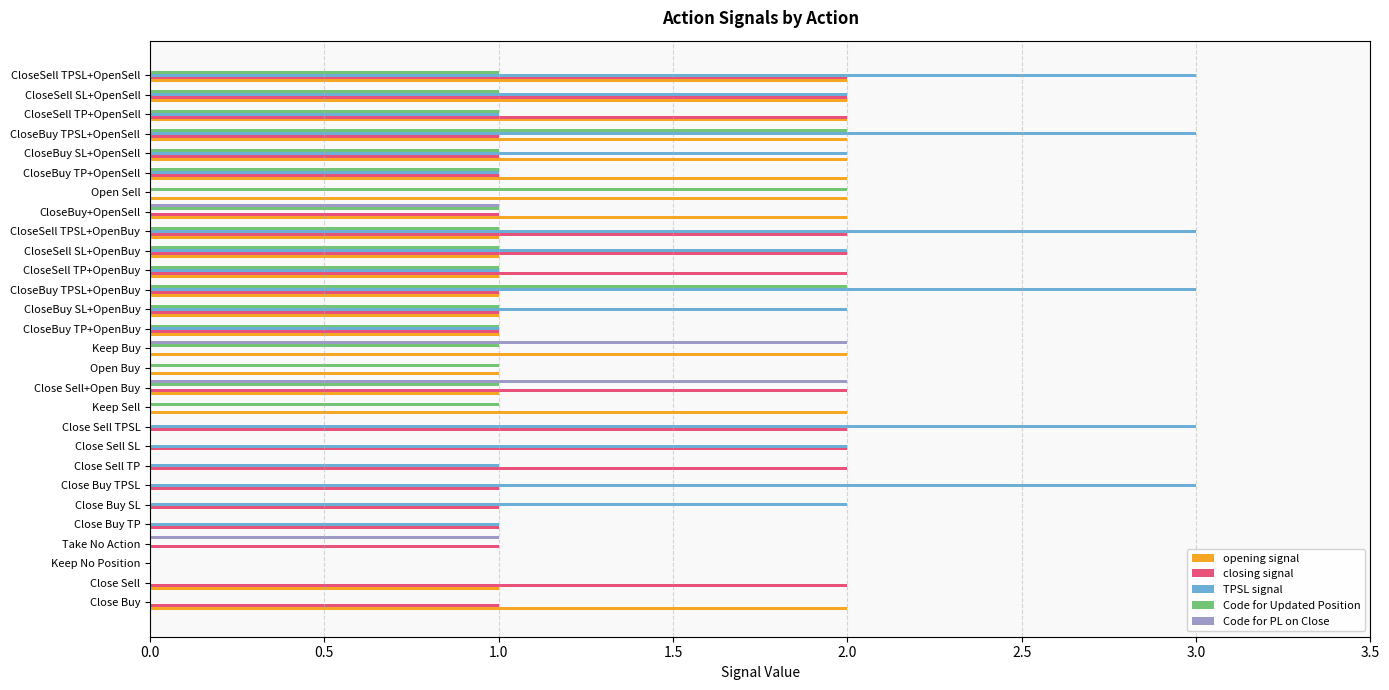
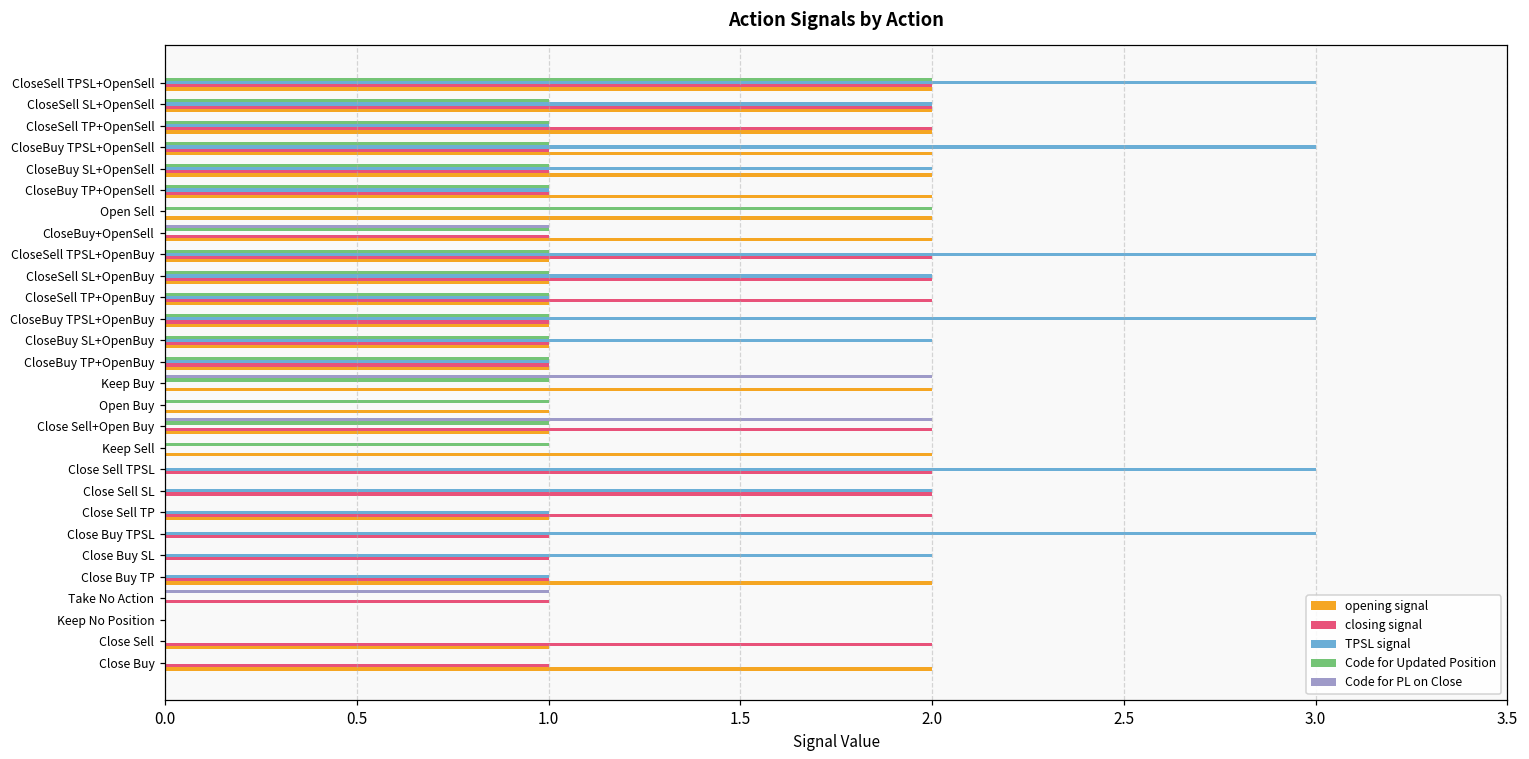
  {
    "opening signal": {
      "CloseSell TPSL+OpenSell": 2,
      "CloseSell SL+OpenSell": 2,
      "CloseSell TP+OpenSell": 2,
      "CloseBuy TPSL+OpenSell": 2,
      "CloseBuy SL+OpenSell": 2,
      "CloseBuy TP+OpenSell": 2,
      "Open Sell": 2,
      "CloseBuy+OpenSell": 2,
      "CloseSell TPSL+OpenBuy": 1,
      "CloseSell SL+OpenBuy": 1,
      "CloseSell TP+OpenBuy": 1,
      "CloseBuy TPSL+OpenBuy": 1,
      "CloseBuy SL+OpenBuy": 1,
      "CloseBuy TP+OpenBuy": 1,
      "Keep Buy": 2,
      "Open Buy": 1,
      "Close Sell+Open Buy": 1,
      "Keep Sell": 2,
      "Close Sell TPSL": 0,
      "Close Sell SL": 0,
-     "Close Sell TP": 0,
+     "Close Sell TP": 1,
      "Close Buy TPSL": 0,
      "Close Buy SL": 0,
-     "Close Buy TP": 0,
+     "Close Buy TP": 2,
      "Take No Action": 0,
      "Keep No Position": 0,
      "Close Sell": 1,
      "Close Buy": 2
    },
    "closing signal": {
      "CloseSell TPSL+OpenSell": 2,
      "CloseSell SL+OpenSell": 2,
      "CloseSell TP+OpenSell": 2,
      "CloseBuy TPSL+OpenSell": 1,
      "CloseBuy SL+OpenSell": 1,
      "CloseBuy TP+OpenSell": 1,
      "Open Sell": 0,
      "CloseBuy+OpenSell": 1,
      "CloseSell TPSL+OpenBuy": 2,
      "CloseSell SL+OpenBuy": 2,
      "CloseSell TP+OpenBuy": 2,
      "CloseBuy TPSL+OpenBuy": 1,
      "CloseBuy SL+OpenBuy": 1,
      "CloseBuy TP+OpenBuy": 1,
      "Keep Buy": 0,
      "Open Buy": 0,
      "Close Sell+Open Buy": 2,
      "Keep Sell": 0,
      "Close Sell TPSL": 2,
      "Close Sell SL": 2,
      "Close Sell TP": 2,
      "Close Buy TPSL": 1,
      "Close Buy SL": 1,
      "Close Buy TP": 1,
      "Take No Action": 1,
      "Keep No Position": 0,
      "Close Sell": 2,
      "Close Buy": 1
    },
    "Code for Updated Position": {
-     "CloseSell TPSL+OpenSell": 1,
+     "CloseSell TPSL+OpenSell": 2,
      "CloseSell SL+OpenSell": 1,
      "CloseSell TP+OpenSell": 1,
-     "CloseBuy TPSL+OpenSell": 2,
+     "CloseBuy TPSL+OpenSell": 1,
      "CloseBuy SL+OpenSell": 1,
      "CloseBuy TP+OpenSell": 1,
      "Open Sell": 2,
      "CloseBuy+OpenSell": 1,
      "CloseSell TPSL+OpenBuy": 1,
      "CloseSell SL+OpenBuy": 1,
      "CloseSell TP+OpenBuy": 1,
-     "CloseBuy TPSL+OpenBuy": 2,
+     "CloseBuy TPSL+OpenBuy": 1,
      "CloseBuy SL+OpenBuy": 1,
      "CloseBuy TP+OpenBuy": 1,
      "Keep Buy": 1,
      "Open Buy": 1,
      "Close Sell+Open Buy": 1,
      "Keep Sell": 1,
      "Close Sell TPSL": 0,
      "Close Sell SL": 0,
      "Close Sell TP": 0,
      "Close Buy TPSL": 0,
      "Close Buy SL": 0,
      "Close Buy TP": 0,
      "Take No Action": 0,
      "Keep No Position": 0,
      "Close Sell": 0,
      "Close Buy": 0
    }
  }
